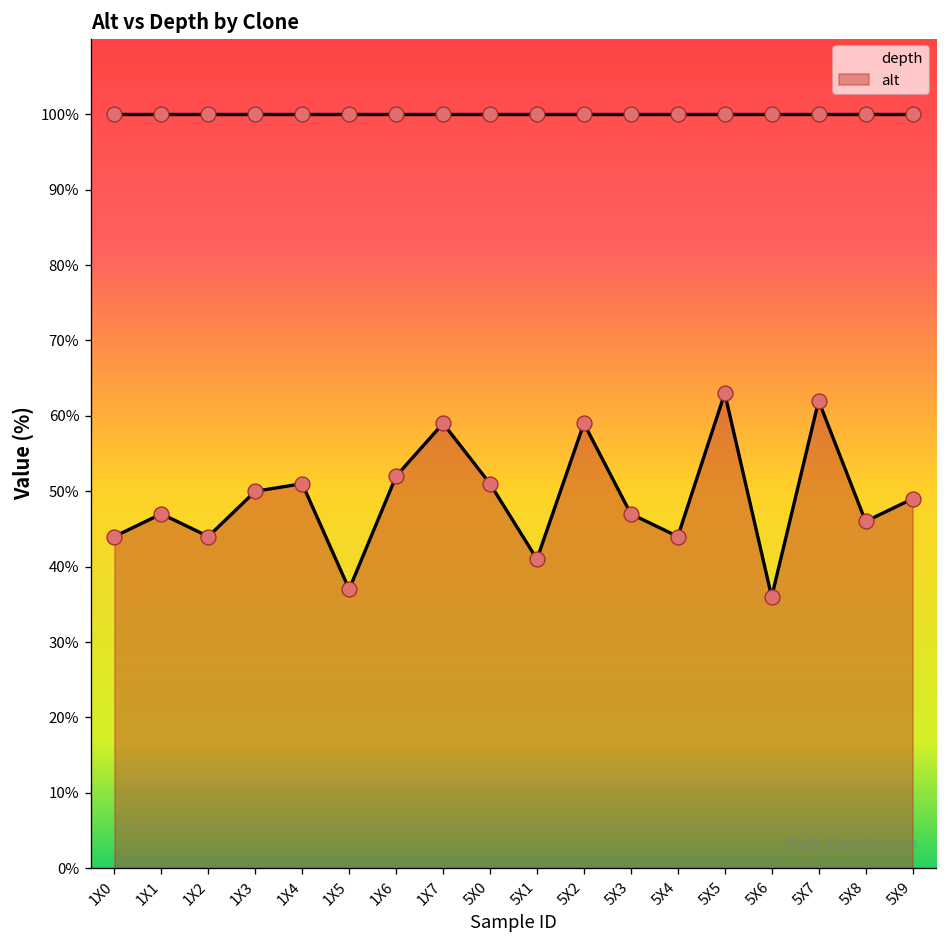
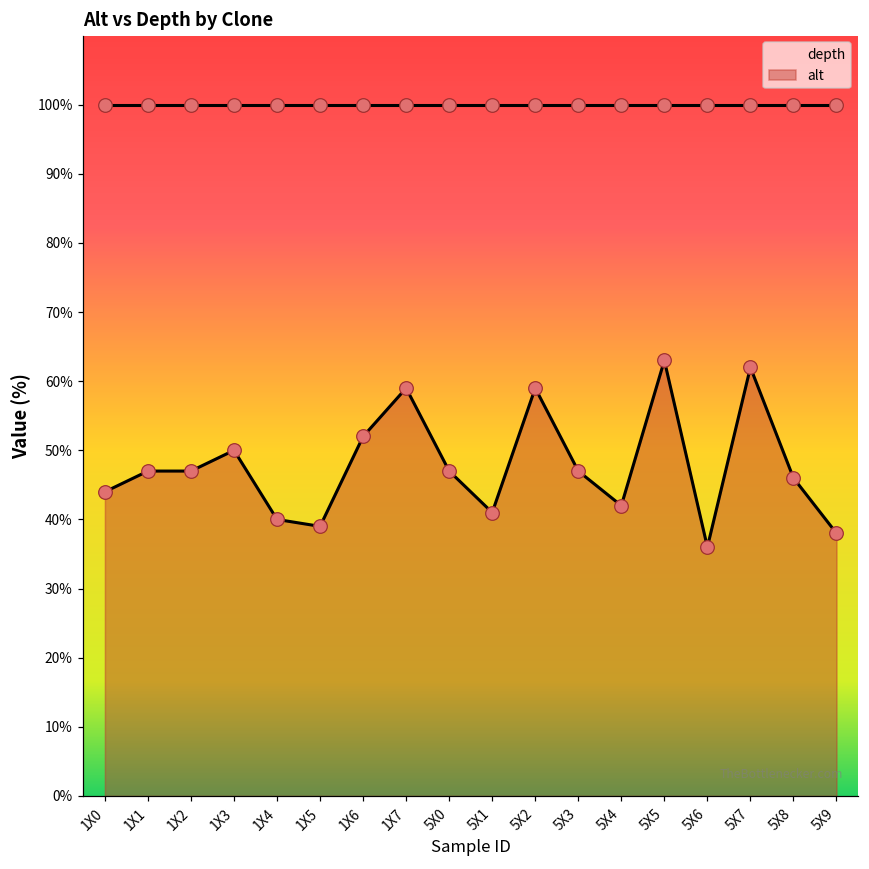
  {
    "alt": {
      "1X0": "44%",
      "1X1": "47%",
-     "1X2": "44%",
+     "1X2": "47%",
      "1X3": "50%",
-     "1X4": "51%",
-     "1X5": "37%",
+     "1X4": "40%",
+     "1X5": "39%",
      "1X6": "52%",
      "1X7": "59%",
-     "5X0": "51%",
+     "5X0": "47%",
      "5X1": "41%",
      "5X2": "59%",
      "5X3": "47%",
-     "5X4": "44%",
+     "5X4": "42%",
      "5X5": "63%",
      "5X6": "36%",
      "5X7": "62%",
      "5X8": "46%",
-     "5X9": "49%"
+     "5X9": "38%"
    }
  }
